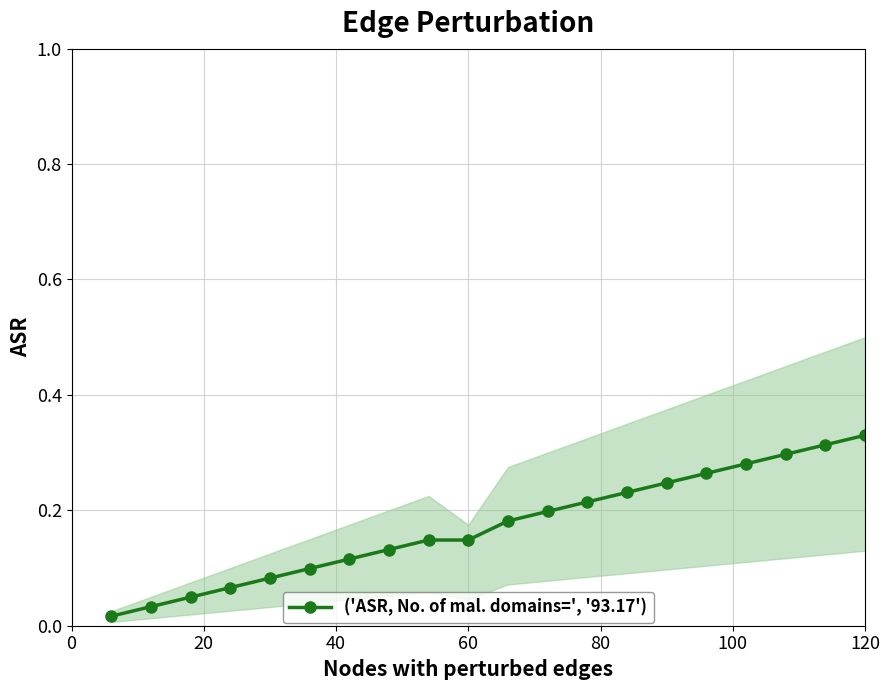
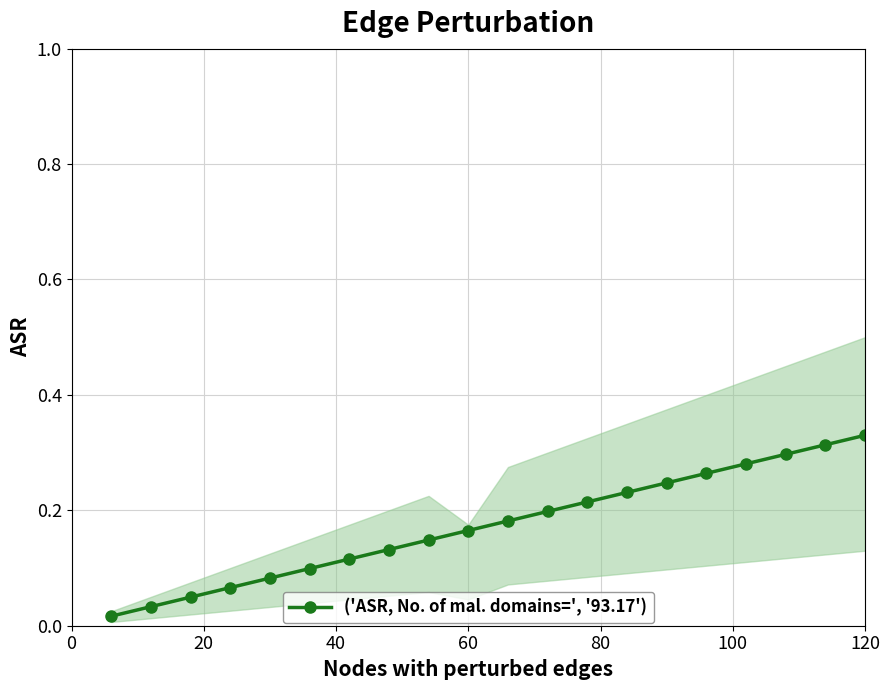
  {
    "('ASR, No. of mal. domains=', '93.17')": {
-     "60": 0.15,
+     "60": 0.17,
      "120": 0.33
    }
  }
